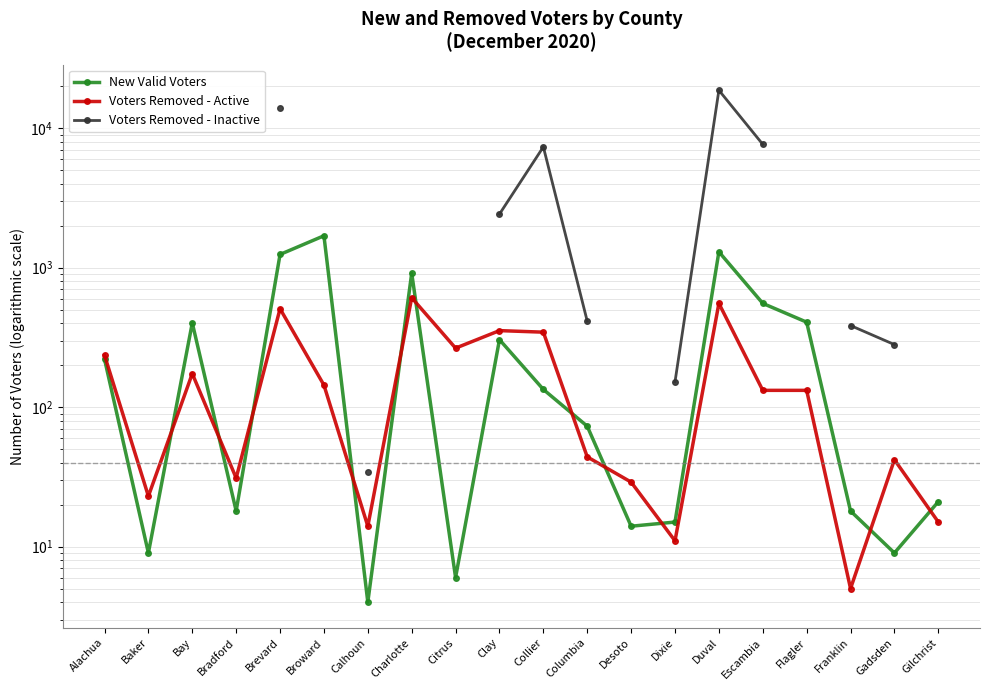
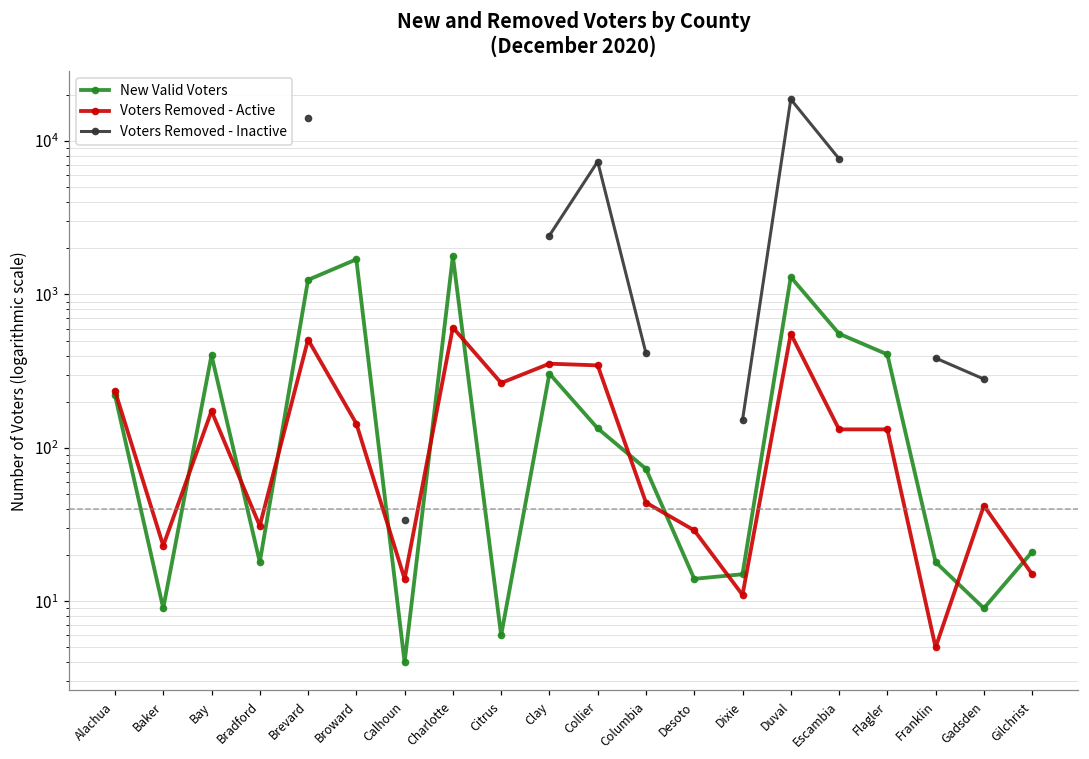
  {
    "New Valid Voters": {
      "Alachua": 220,
      "Baker": 9,
      "Bay": 400,
      "Bradford": 18,
      "Brevard": 1200,
      "Broward": 1700,
      "Calhoun": 4,
-     "Charlotte": 900,
+     "Charlotte": 1800,
      "Citrus": 6,
      "Clay": 310,
      "Collier": 130,
      "Columbia": 70,
      "Desoto": 14,
      "Dixie": 15,
      "Duval": 1300,
      "Escambia": 560,
      "Flagler": 410,
      "Franklin": 18,
      "Gadsden": 9,
      "Gilchrist": 21
    },
    "Voters Removed - Active": {
      "Alachua": 240,
      "Baker": 23,
      "Bay": 170,
      "Bradford": 31,
      "Brevard": 510,
      "Broward": 140,
      "Calhoun": 14,
      "Charlotte": 600,
      "Citrus": 270,
      "Clay": 350,
      "Collier": 350,
      "Columbia": 44,
      "Desoto": 29,
      "Dixie": 11,
      "Duval": 560,
      "Escambia": 130,
      "Flagler": 130,
      "Franklin": 5,
      "Gadsden": 42,
      "Gilchrist": 15
    },
    "Voters Removed - Inactive": {
      "Brevard": 14000,
      "Calhoun": 34,
      "Clay": 2400,
      "Collier": 7000,
      "Columbia": 410,
      "Dixie": 150,
      "Duval": 19000,
      "Escambia": 8000,
      "Franklin": 390,
      "Gadsden": 280
    }
  }
